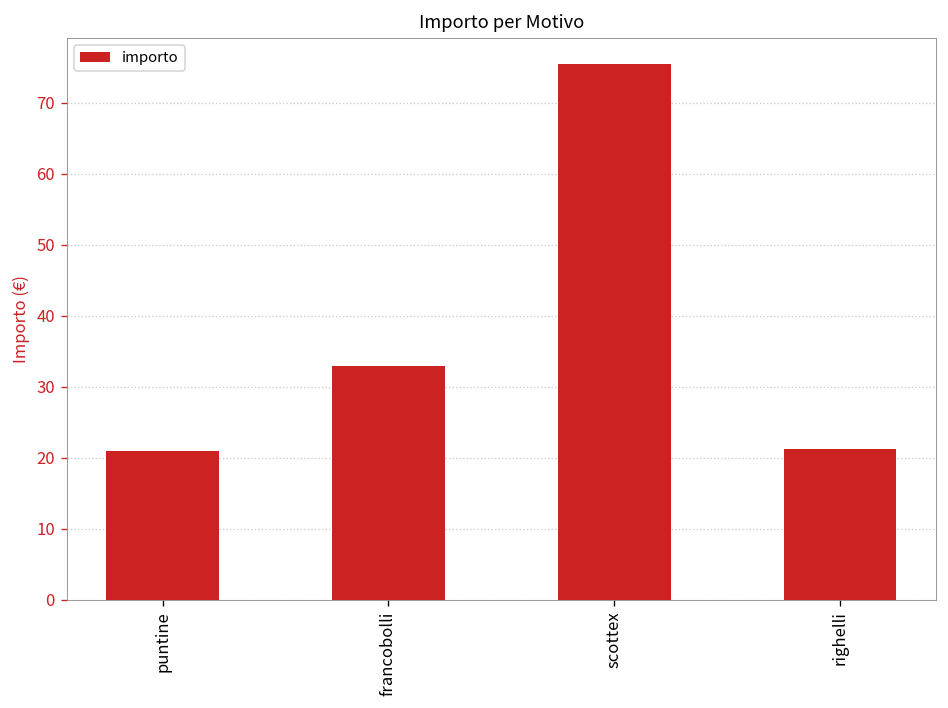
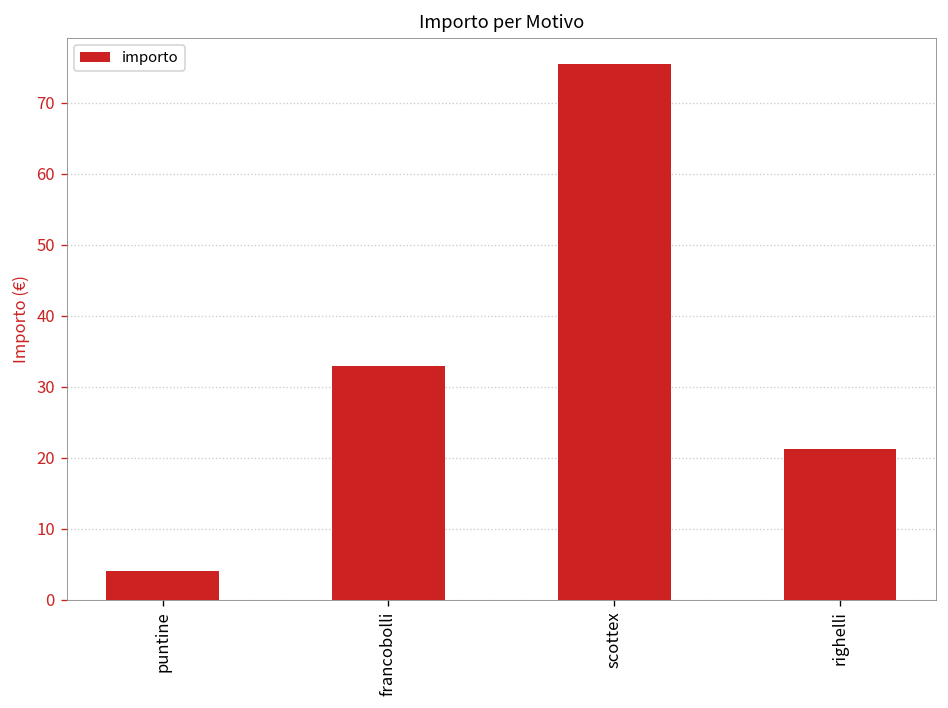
  {
-   "puntine": 21,
+   "puntine": 4,
    "francobolli": 33,
    "scottex": 75,
    "righelli": 21
  }
